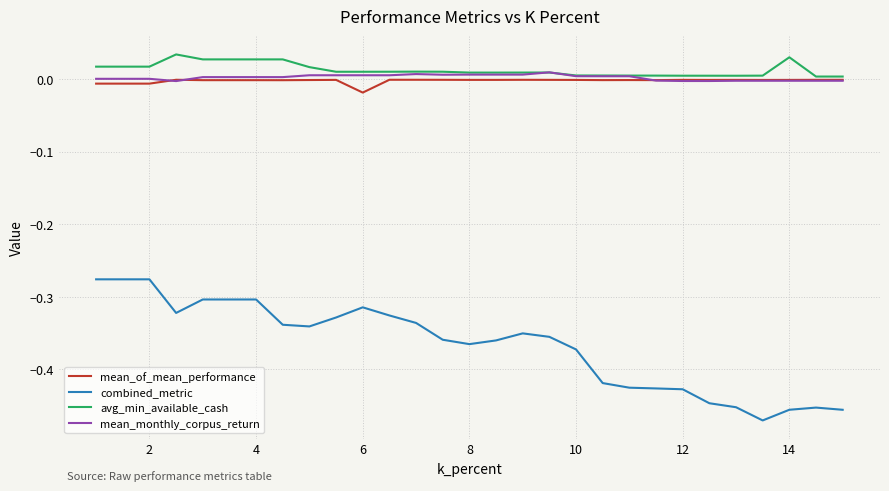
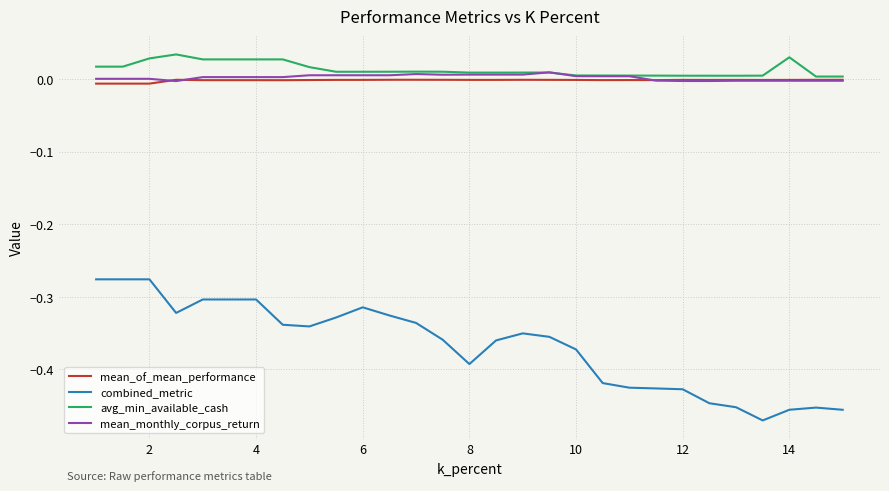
  {
    "mean_of_mean_performance": {
      "2": -0.01,
      "4": 0.00,
-     "6": -0.02,
+     "6": 0.00,
      "8": 0.00,
      "10": 0.00
    },
    "combined_metric": {
      "2": -0.28,
      "4": -0.30,
      "6": -0.31,
-     "8": -0.37,
+     "8": -0.39,
      "10": -0.37,
      "12": -0.43,
      "14": -0.46
    },
    "avg_min_available_cash": {
-     "2": 0.02,
+     "2": 0.03,
      "4": 0.03,
      "6": 0.01,
      "12": 0.00,
      "14": 0.03
    },
    "mean_monthly_corpus_return": {
      "2": 0.00,
      "4": 0.00,
      "6": 0.01
    }
  }
